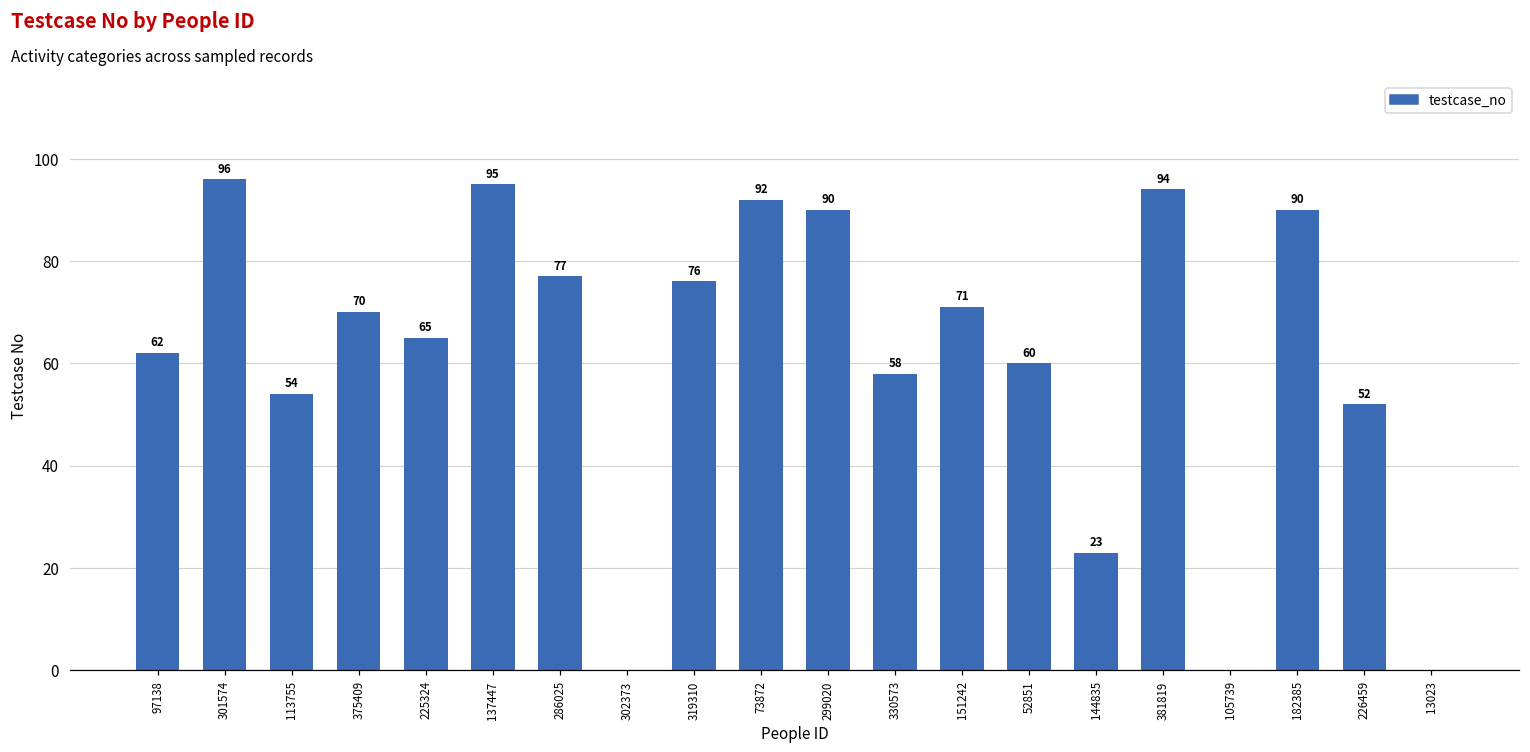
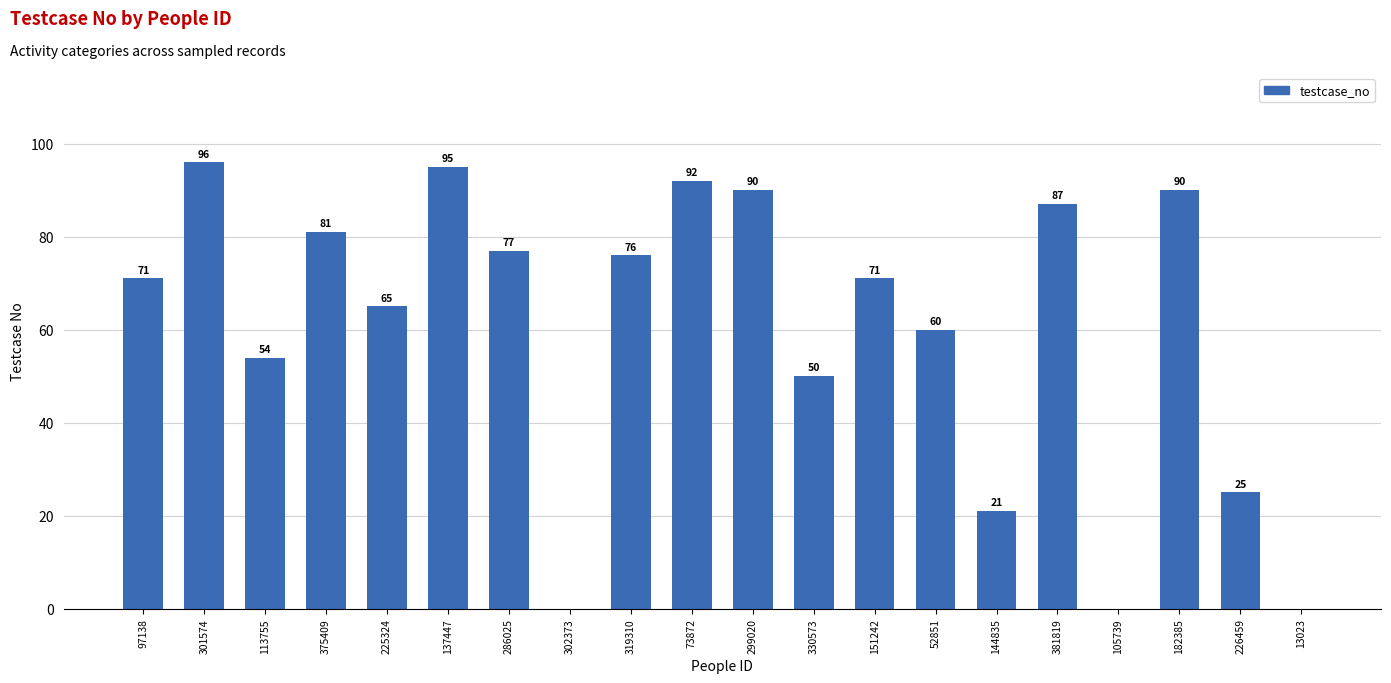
  {
-   "97138": 62,
+   "97138": 71,
    "301574": 96,
    "113755": 54,
-   "375409": 70,
+   "375409": 81,
    "225324": 65,
    "137447": 95,
    "286025": 77,
    "319310": 76,
    "73872": 92,
    "299020": 90,
-   "330573": 58,
+   "330573": 50,
    "151242": 71,
    "52851": 60,
-   "144835": 23,
-   "381819": 94,
+   "144835": 21,
+   "381819": 87,
    "182385": 90,
-   "226459": 52
+   "226459": 25
  }
